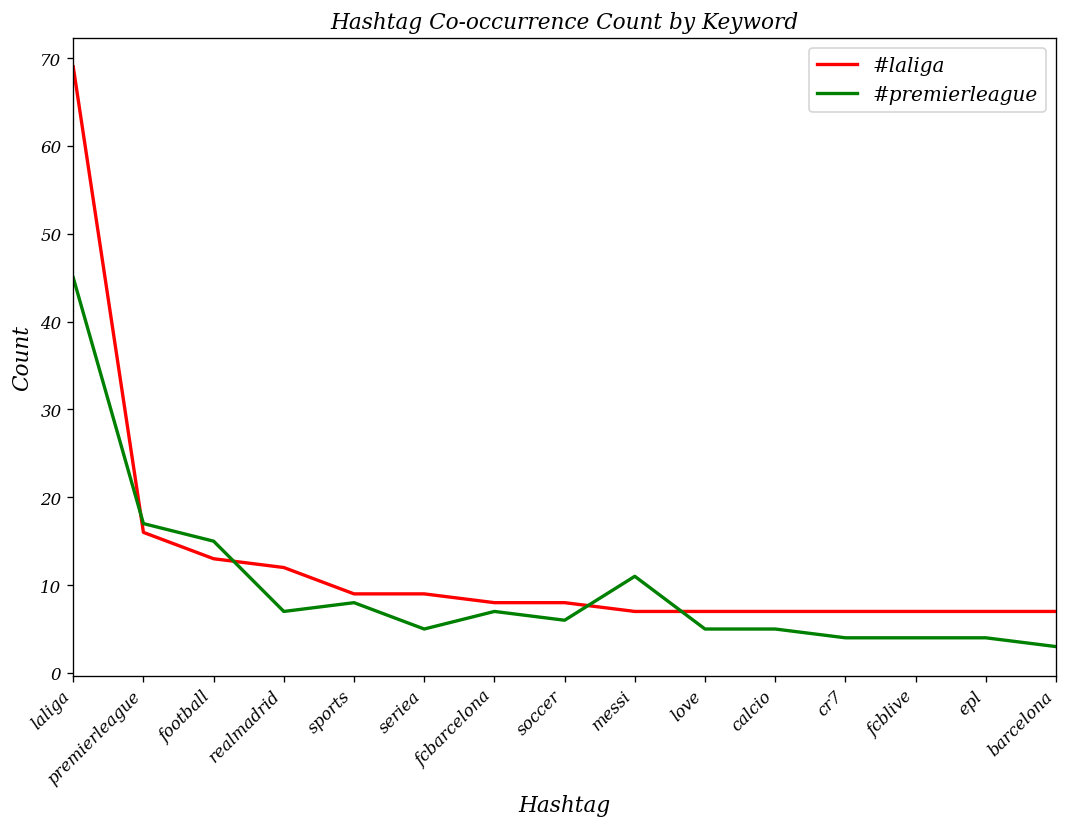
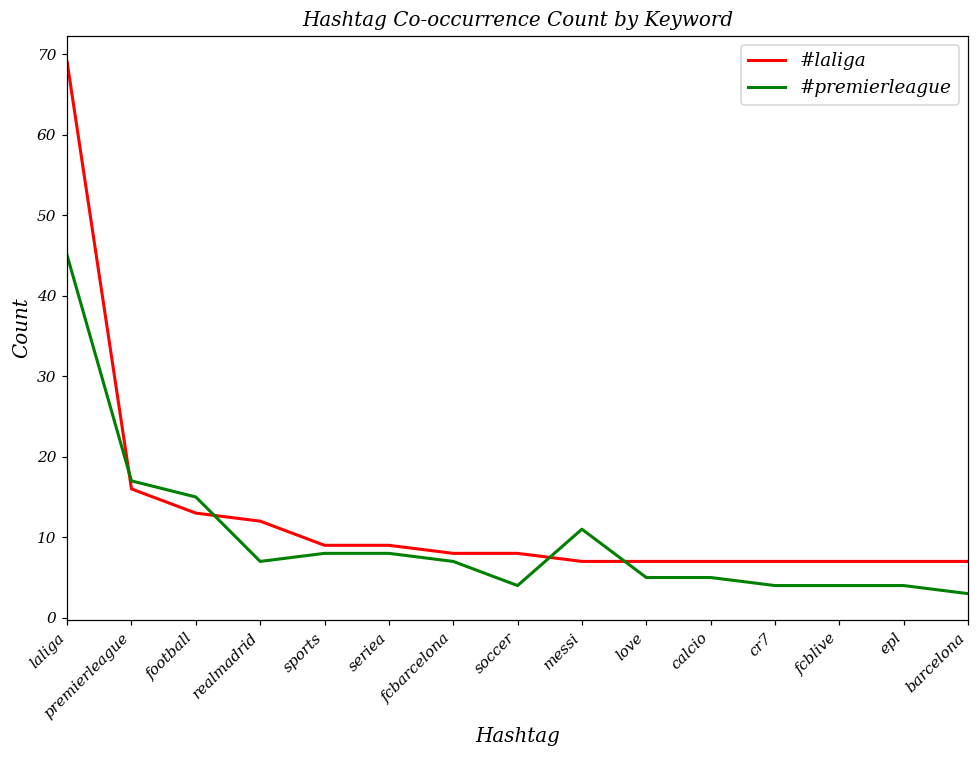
  {
    "#laliga": {
      "laliga": 69,
      "premierleague": 16,
      "football": 13,
      "realmadrid": 12,
      "sports": 9,
      "seriea": 9,
      "fcbarcelona": 8,
      "soccer": 8,
      "messi": 7,
      "love": 7,
      "calcio": 7,
      "cr7": 7,
      "fcblive": 7,
      "epl": 7,
      "barcelona": 7
    },
    "#premierleague": {
      "laliga": 45,
      "premierleague": 17,
      "football": 15,
      "realmadrid": 7,
      "sports": 8,
-     "seriea": 5,
+     "seriea": 8,
      "fcbarcelona": 7,
-     "soccer": 6,
+     "soccer": 4,
      "messi": 11,
      "love": 5,
      "calcio": 5,
      "cr7": 4,
      "fcblive": 4,
      "epl": 4,
      "barcelona": 3
    }
  }
